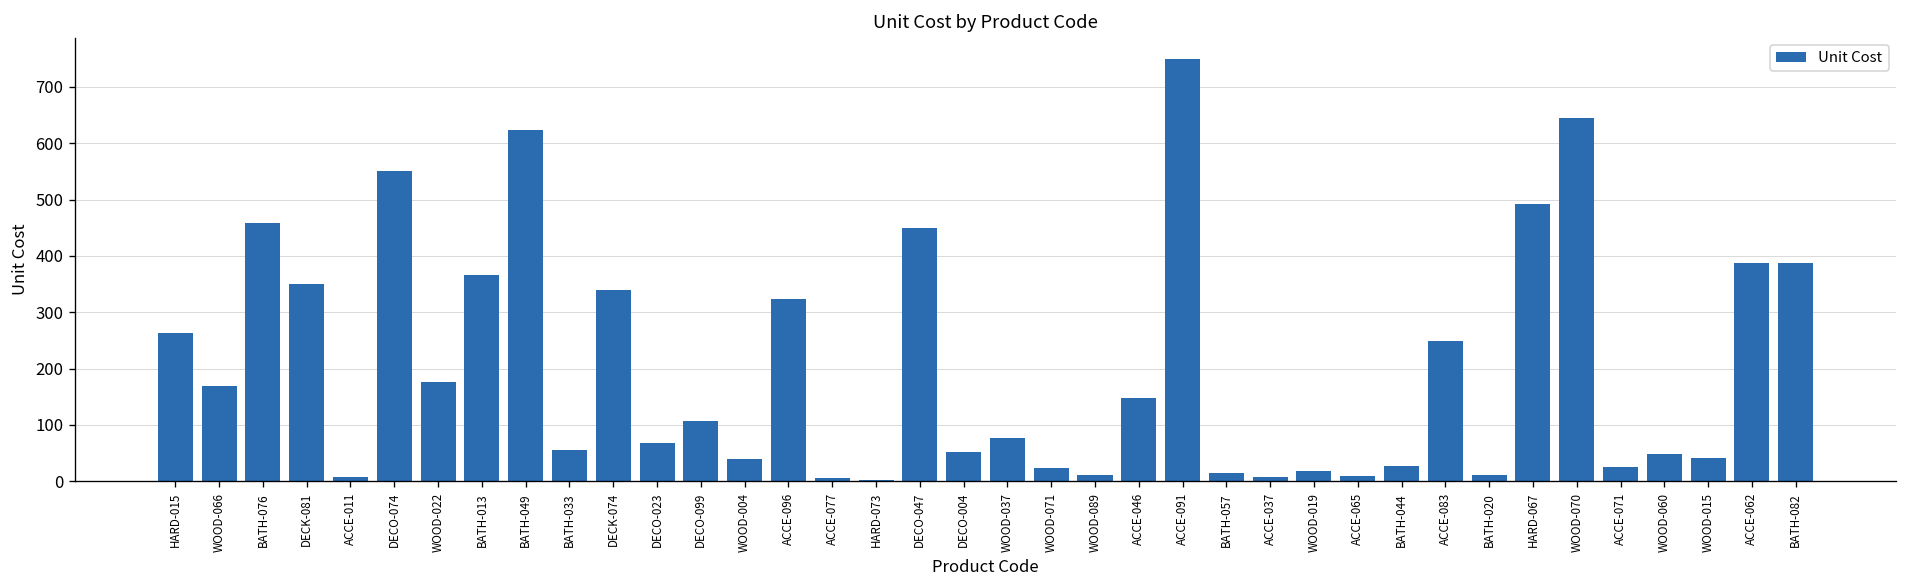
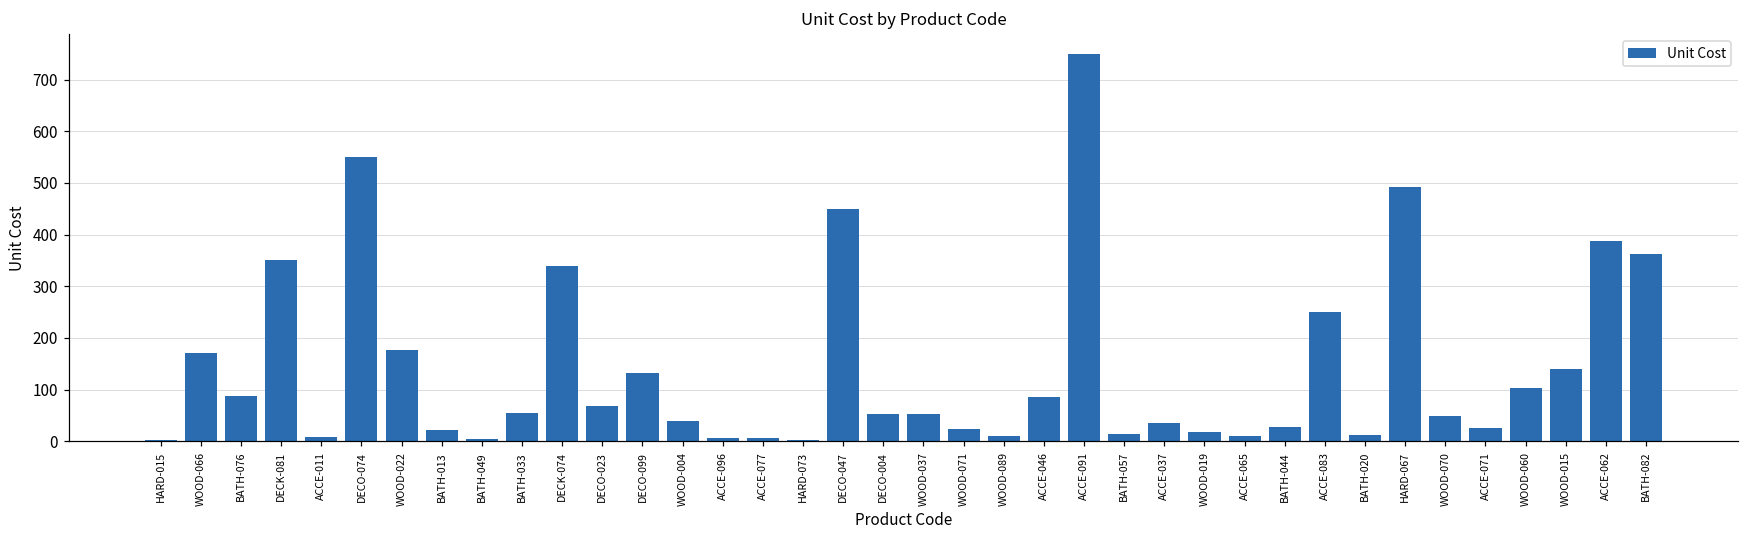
  {
-   "HARD-015": 260,
+   "HARD-015": 0,
    "WOOD-066": 170,
-   "BATH-076": 460,
+   "BATH-076": 90,
    "DECK-081": 350,
    "ACCE-011": 10,
    "DECO-074": 550,
    "WOOD-022": 180,
-   "BATH-013": 370,
-   "BATH-049": 620,
+   "BATH-013": 20,
+   "BATH-049": 10,
    "BATH-033": 60,
    "DECK-074": 340,
    "DECO-023": 70,
-   "DECO-099": 110,
+   "DECO-099": 130,
    "WOOD-004": 40,
-   "ACCE-096": 320,
+   "ACCE-096": 10,
    "ACCE-077": 10,
    "DECO-047": 450,
    "DECO-004": 50,
-   "WOOD-037": 80,
+   "WOOD-037": 50,
    "WOOD-071": 20,
    "WOOD-089": 10,
-   "ACCE-046": 150,
+   "ACCE-046": 90,
    "ACCE-091": 750,
    "BATH-057": 10,
-   "ACCE-037": 10,
+   "ACCE-037": 30,
    "WOOD-019": 20,
    "ACCE-065": 10,
    "BATH-044": 30,
    "ACCE-083": 250,
    "BATH-020": 10,
    "HARD-067": 490,
-   "WOOD-070": 650,
+   "WOOD-070": 50,
    "ACCE-071": 30,
-   "WOOD-060": 50,
-   "WOOD-015": 40,
+   "WOOD-060": 100,
+   "WOOD-015": 140,
    "ACCE-062": 390,
-   "BATH-082": 390
+   "BATH-082": 360
  }
